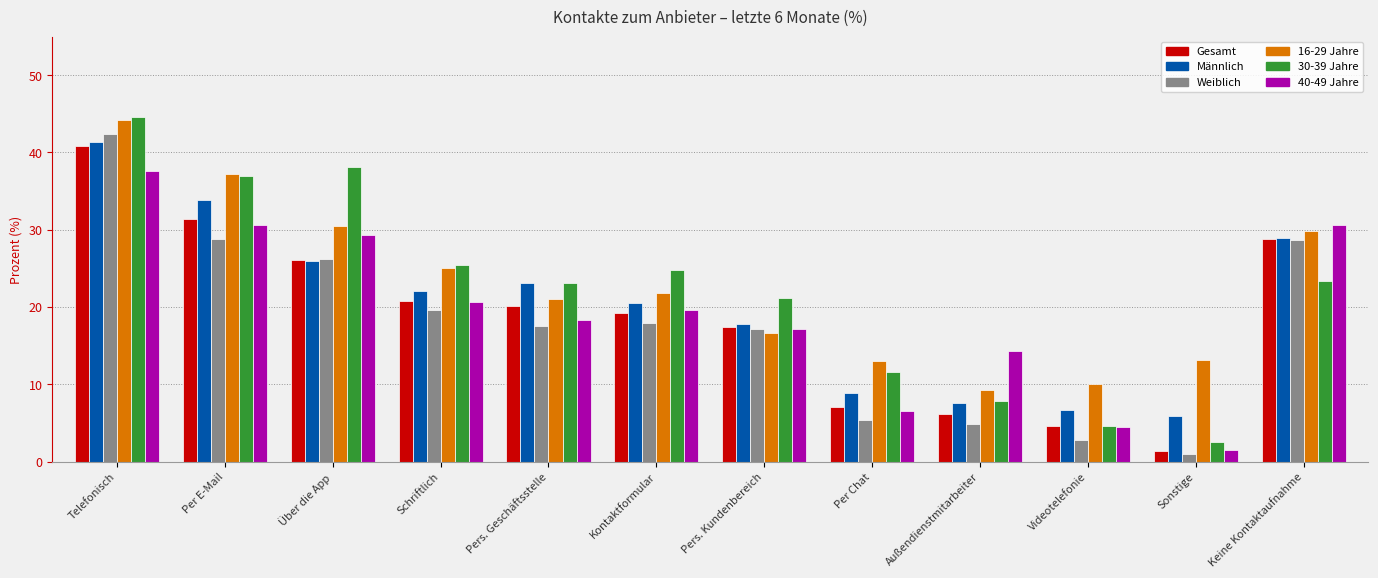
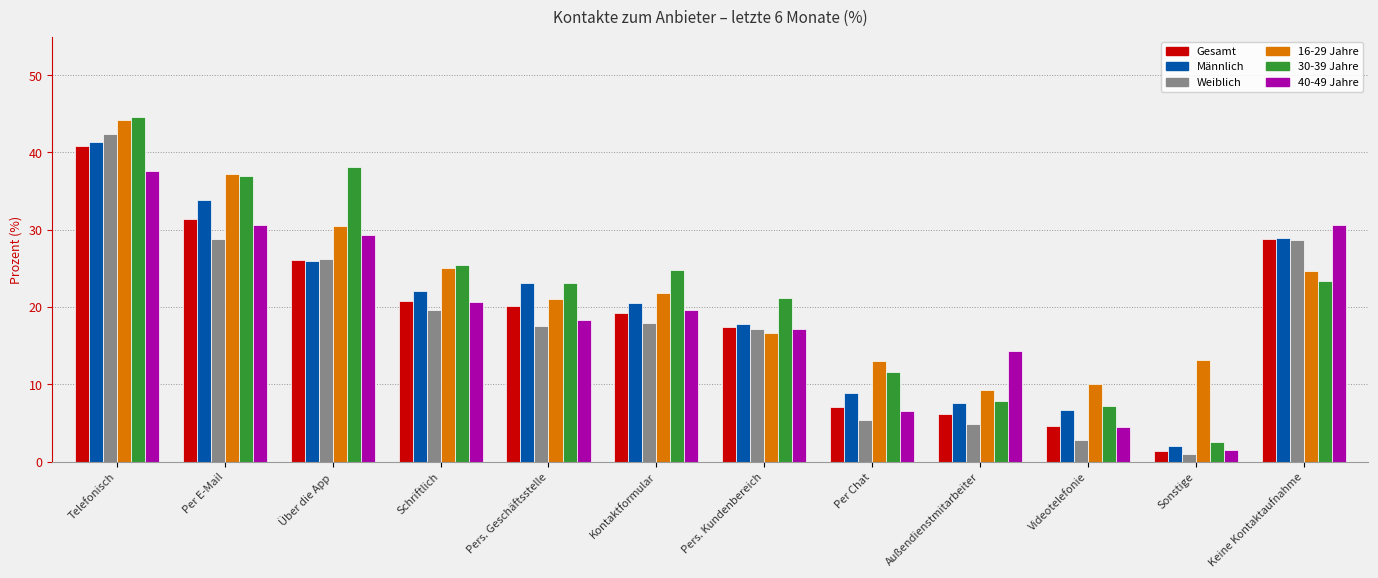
  {
    "Gesamt": {
      "Telefonisch": 41,
      "Per E-Mail": 31,
      "Über die App": 26,
      "Schriftlich": 21,
      "Pers. Geschäftsstelle": 20,
      "Kontaktformular": 19,
      "Pers. Kundenbereich": 17,
      "Per Chat": 7,
      "Außendienstmitarbeiter": 6,
      "Videotelefonie": 5,
      "Sonstige": 1,
      "Keine Kontaktaufnahme": 29
    },
    "Männlich": {
      "Telefonisch": 41,
      "Per E-Mail": 34,
      "Über die App": 26,
      "Schriftlich": 22,
      "Pers. Geschäftsstelle": 23,
      "Kontaktformular": 21,
      "Pers. Kundenbereich": 18,
      "Per Chat": 9,
      "Außendienstmitarbeiter": 8,
      "Videotelefonie": 7,
-     "Sonstige": 6,
+     "Sonstige": 2,
      "Keine Kontaktaufnahme": 29
    },
    "Weiblich": {
      "Telefonisch": 42,
      "Per E-Mail": 29,
      "Über die App": 26,
      "Schriftlich": 20,
      "Pers. Geschäftsstelle": 17,
      "Kontaktformular": 18,
      "Pers. Kundenbereich": 17,
      "Per Chat": 5,
      "Außendienstmitarbeiter": 5,
      "Videotelefonie": 3,
      "Sonstige": 1,
      "Keine Kontaktaufnahme": 29
    },
    "16-29 Jahre": {
      "Telefonisch": 44,
      "Per E-Mail": 37,
      "Über die App": 31,
      "Schriftlich": 25,
      "Pers. Geschäftsstelle": 21,
      "Kontaktformular": 22,
      "Pers. Kundenbereich": 17,
      "Per Chat": 13,
      "Außendienstmitarbeiter": 9,
      "Videotelefonie": 10,
      "Sonstige": 13,
-     "Keine Kontaktaufnahme": 30
+     "Keine Kontaktaufnahme": 25
    },
    "30-39 Jahre": {
      "Telefonisch": 45,
      "Per E-Mail": 37,
      "Über die App": 38,
      "Schriftlich": 25,
      "Pers. Geschäftsstelle": 23,
      "Kontaktformular": 25,
      "Pers. Kundenbereich": 21,
      "Per Chat": 12,
      "Außendienstmitarbeiter": 8,
-     "Videotelefonie": 5,
+     "Videotelefonie": 7,
      "Sonstige": 3,
      "Keine Kontaktaufnahme": 23
    },
    "40-49 Jahre": {
      "Telefonisch": 38,
      "Per E-Mail": 31,
      "Über die App": 29,
      "Schriftlich": 21,
      "Pers. Geschäftsstelle": 18,
      "Kontaktformular": 20,
      "Pers. Kundenbereich": 17,
      "Per Chat": 7,
      "Außendienstmitarbeiter": 14,
      "Videotelefonie": 5,
      "Sonstige": 2,
      "Keine Kontaktaufnahme": 31
    }
  }
